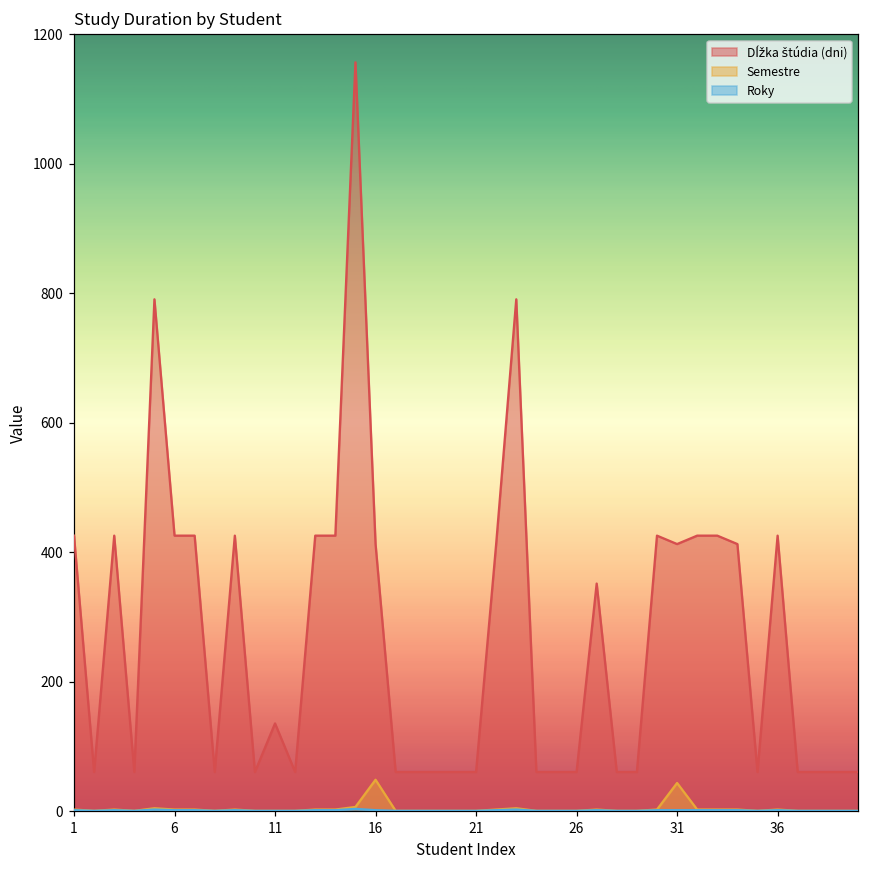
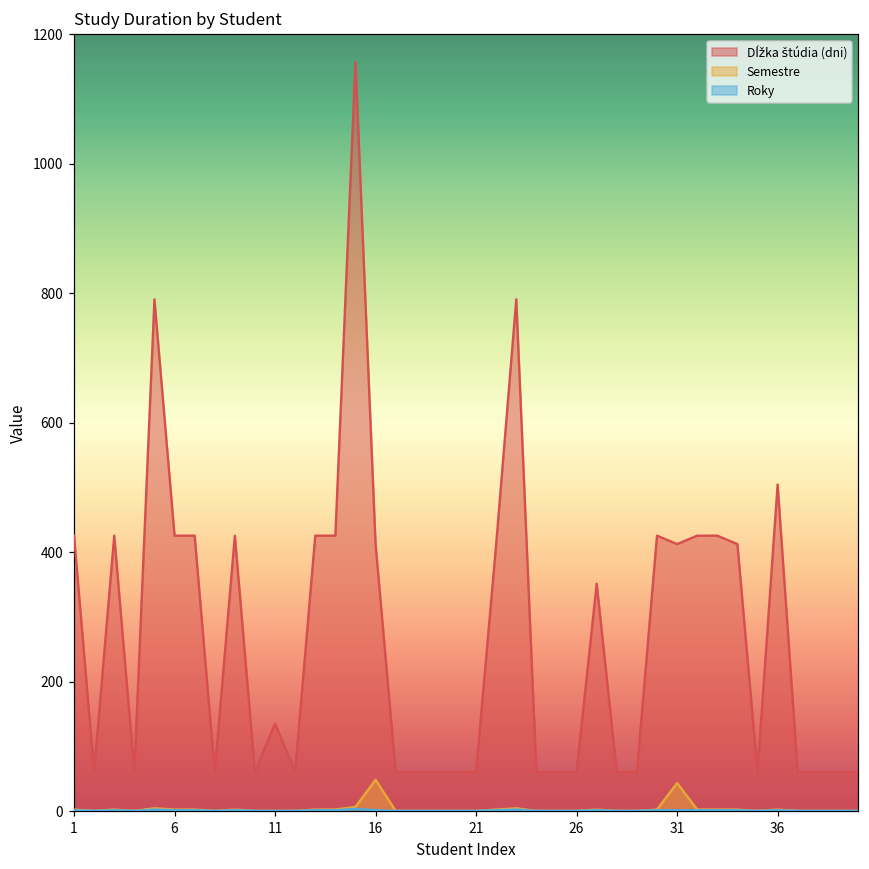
  {
    "Dĺžka štúdia (dni)": {
      "1": 430,
      "6": 430,
      "11": 140,
      "16": 410,
      "21": 60,
      "26": 60,
      "31": 410,
-     "36": 430
+     "36": 510
    },
    "Semestre": {
      "16": 50,
      "31": 40
    },
    "Roky": {
      "16": 0,
      "31": 0
    }
  }
